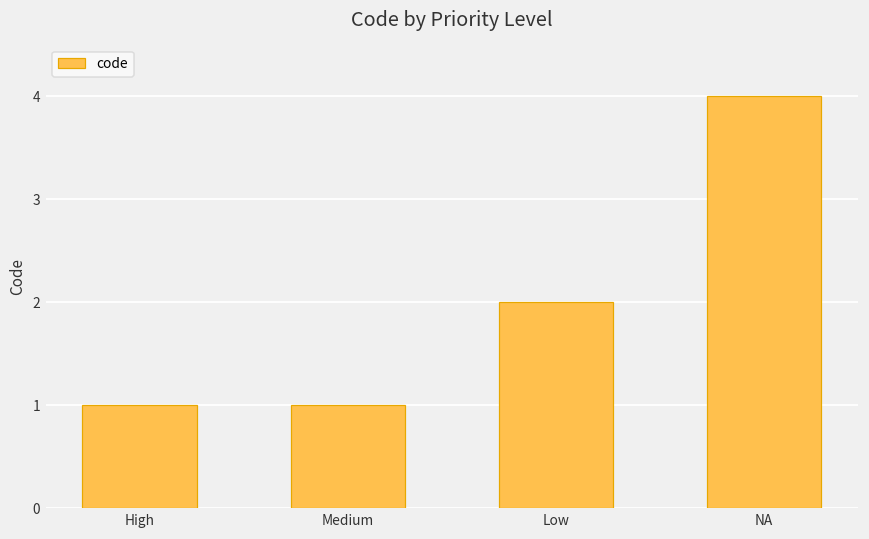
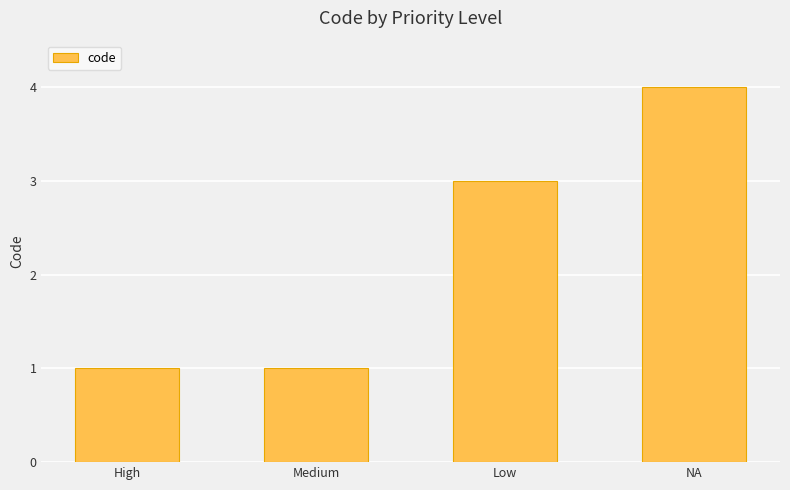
  {
    "High": 1,
    "Medium": 1,
-   "Low": 2,
+   "Low": 3,
    "NA": 4
  }
